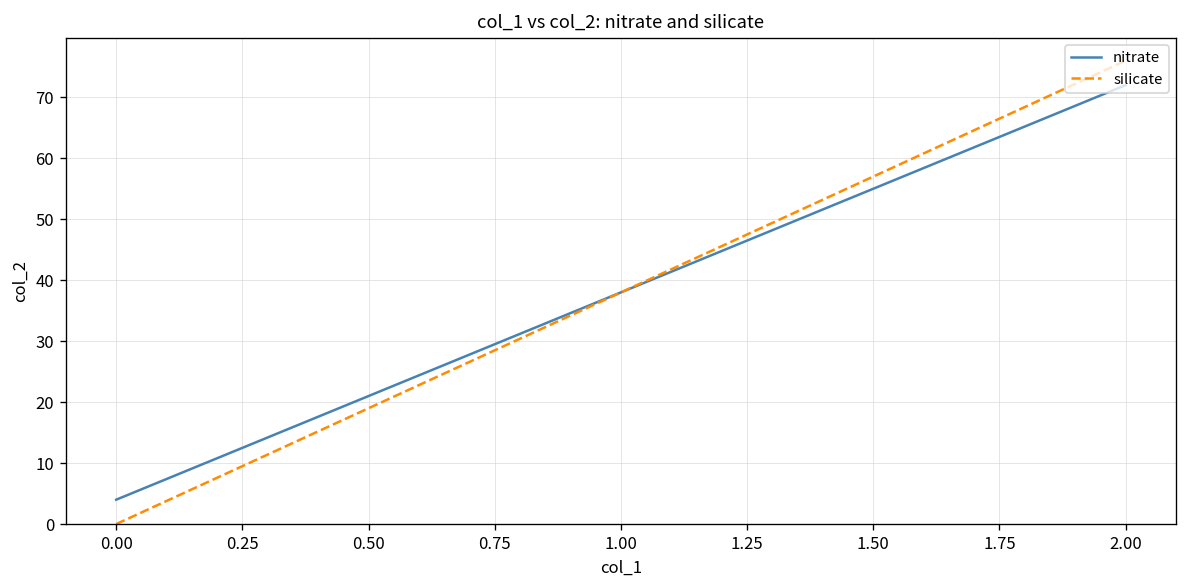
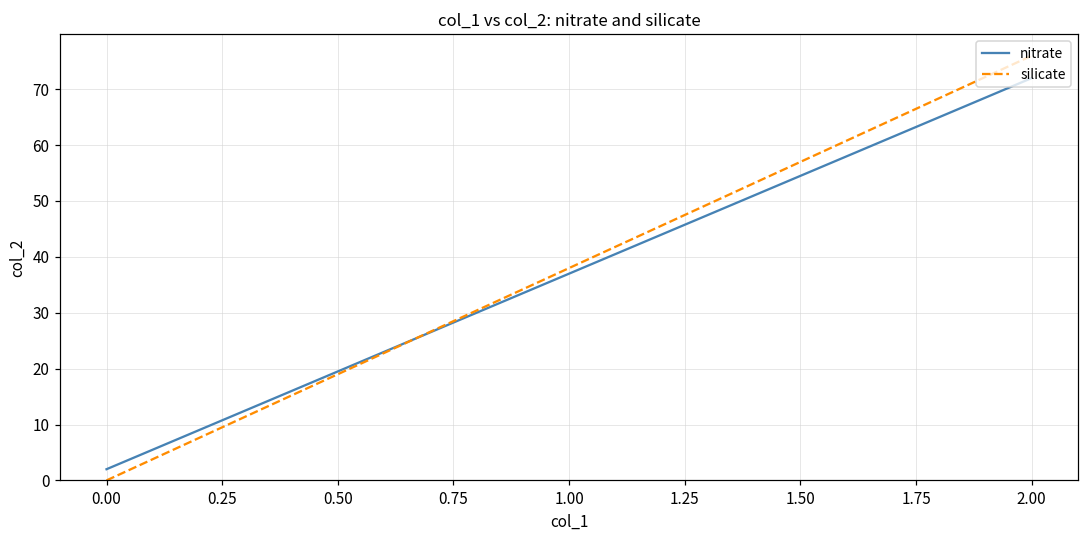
  {
    "nitrate": {
-     "0.00": 4
+     "0.00": 2
    },
    "silicate": {
      "0.00": 0
    }
  }
